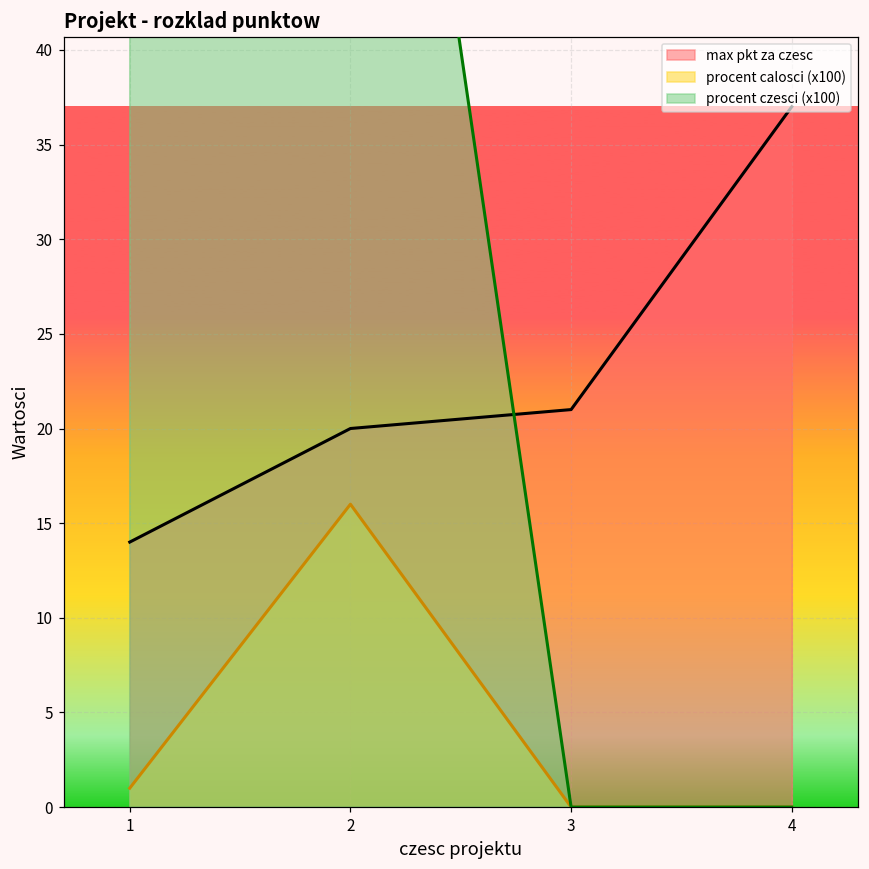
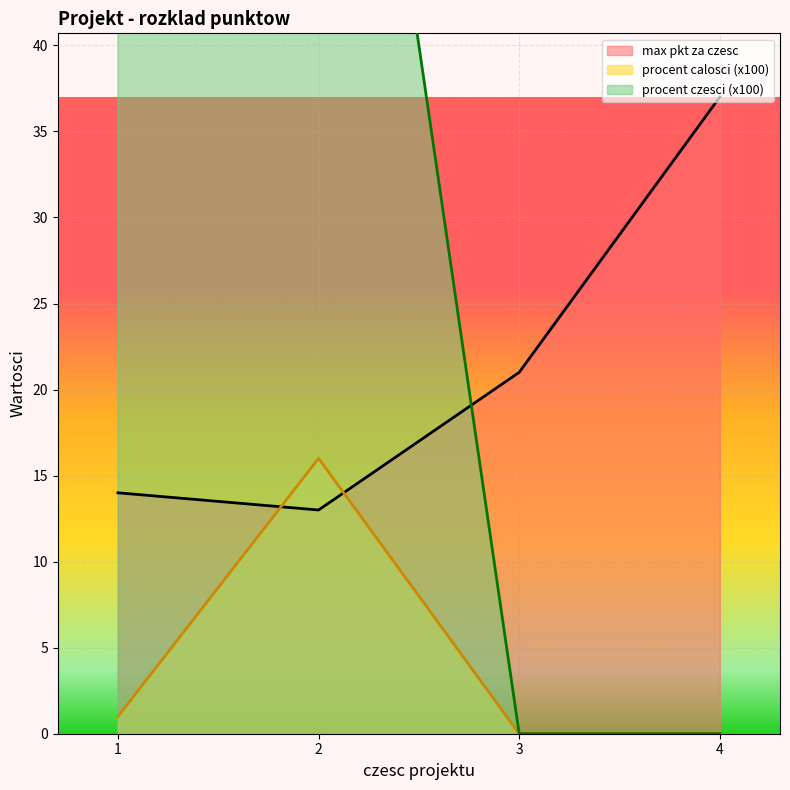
  {
    "max pkt za czesc": {
      "1": 14,
-     "2": 20,
+     "2": 13,
      "3": 21
    },
    "procent calosci (x100)": {
      "1": 1,
      "2": 16
    }
  }
